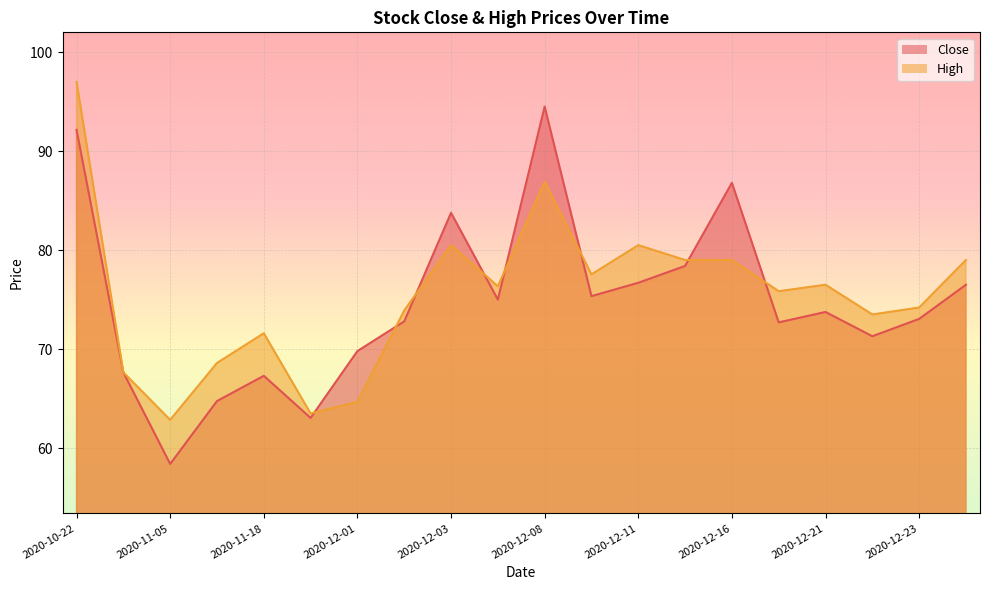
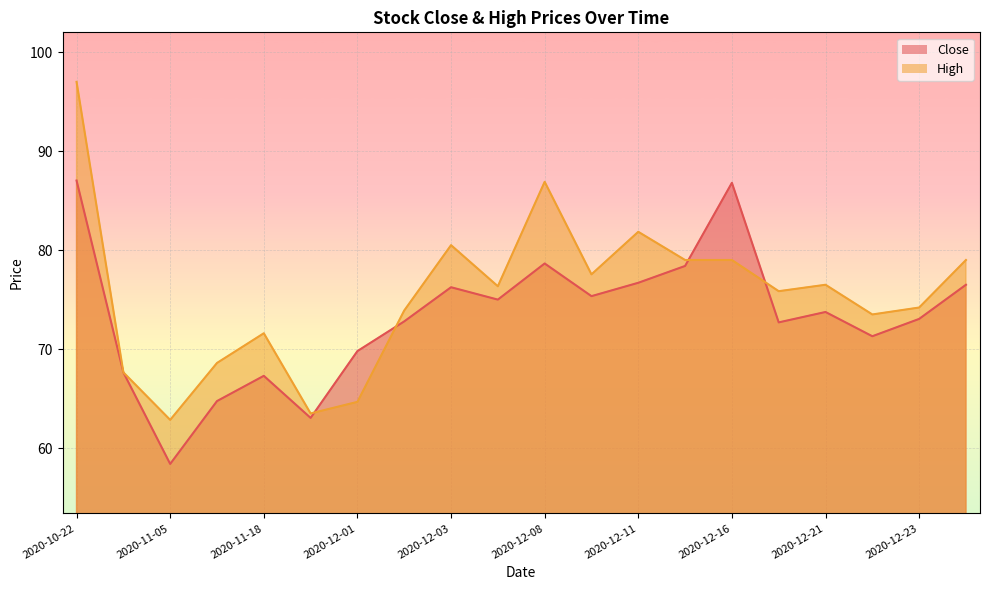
  {
    "Close": {
-     "2020-10-22": 92,
+     "2020-10-22": 87,
      "2020-11-05": 58,
      "2020-11-18": 67,
      "2020-12-01": 70,
-     "2020-12-03": 84,
-     "2020-12-08": 95,
+     "2020-12-03": 76,
+     "2020-12-08": 79,
      "2020-12-11": 77,
      "2020-12-16": 87,
      "2020-12-21": 74,
      "2020-12-23": 73
    },
    "High": {
      "2020-10-22": 97,
      "2020-11-05": 63,
      "2020-11-18": 72,
      "2020-12-01": 65,
      "2020-12-03": 81,
      "2020-12-08": 87,
-     "2020-12-11": 81,
+     "2020-12-11": 82,
      "2020-12-16": 79,
      "2020-12-21": 77,
      "2020-12-23": 74
    }
  }
